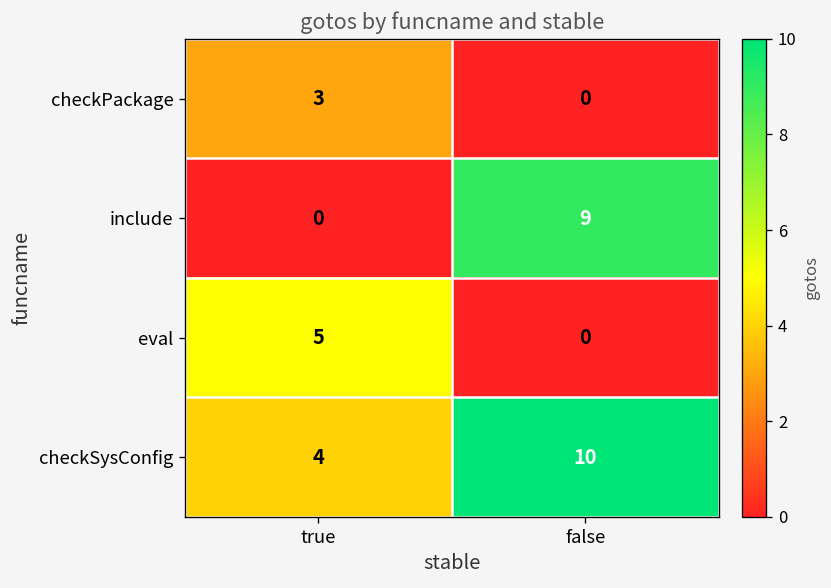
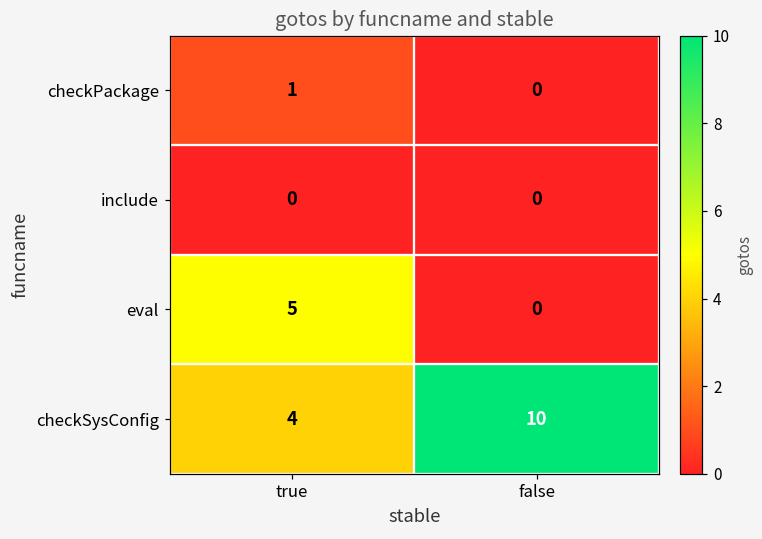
  {
    "checkPackage": {
-     "true": 3,
+     "true": 1,
      "false": 0
    },
    "include": {
      "true": 0,
-     "false": 9
+     "false": 0
    },
    "eval": {
      "true": 5,
      "false": 0
    },
    "checkSysConfig": {
      "true": 4,
      "false": 10
    }
  }
